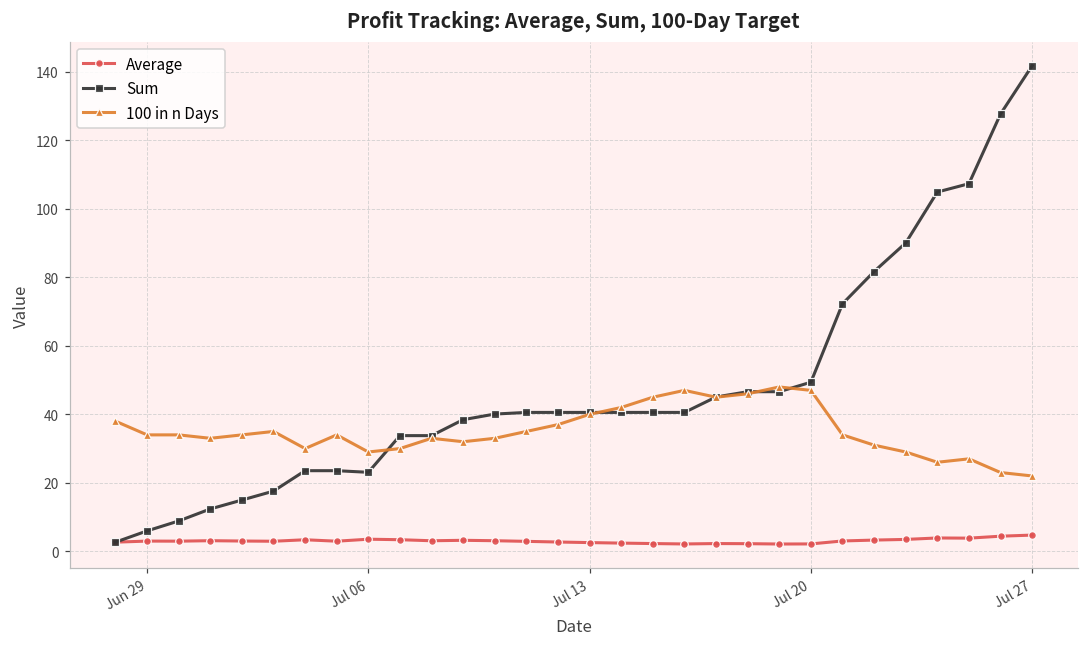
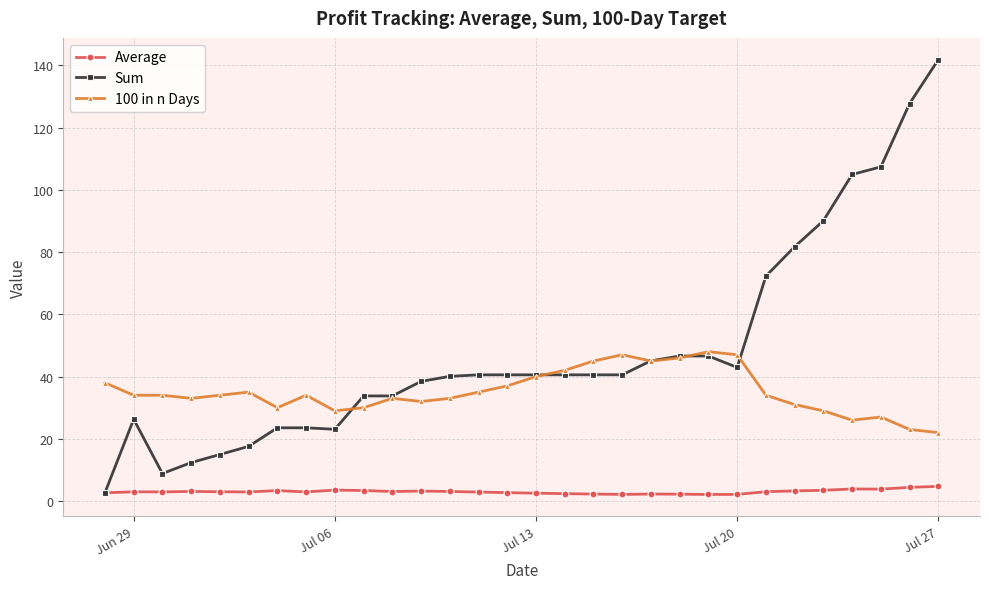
  {
    "Sum": {
-     "Jun 29": 6,
+     "Jun 29": 26,
      "Jul 06": 23,
-     "Jul 20": 49,
+     "Jul 20": 43,
      "Jul 27": 142
    }
  }
